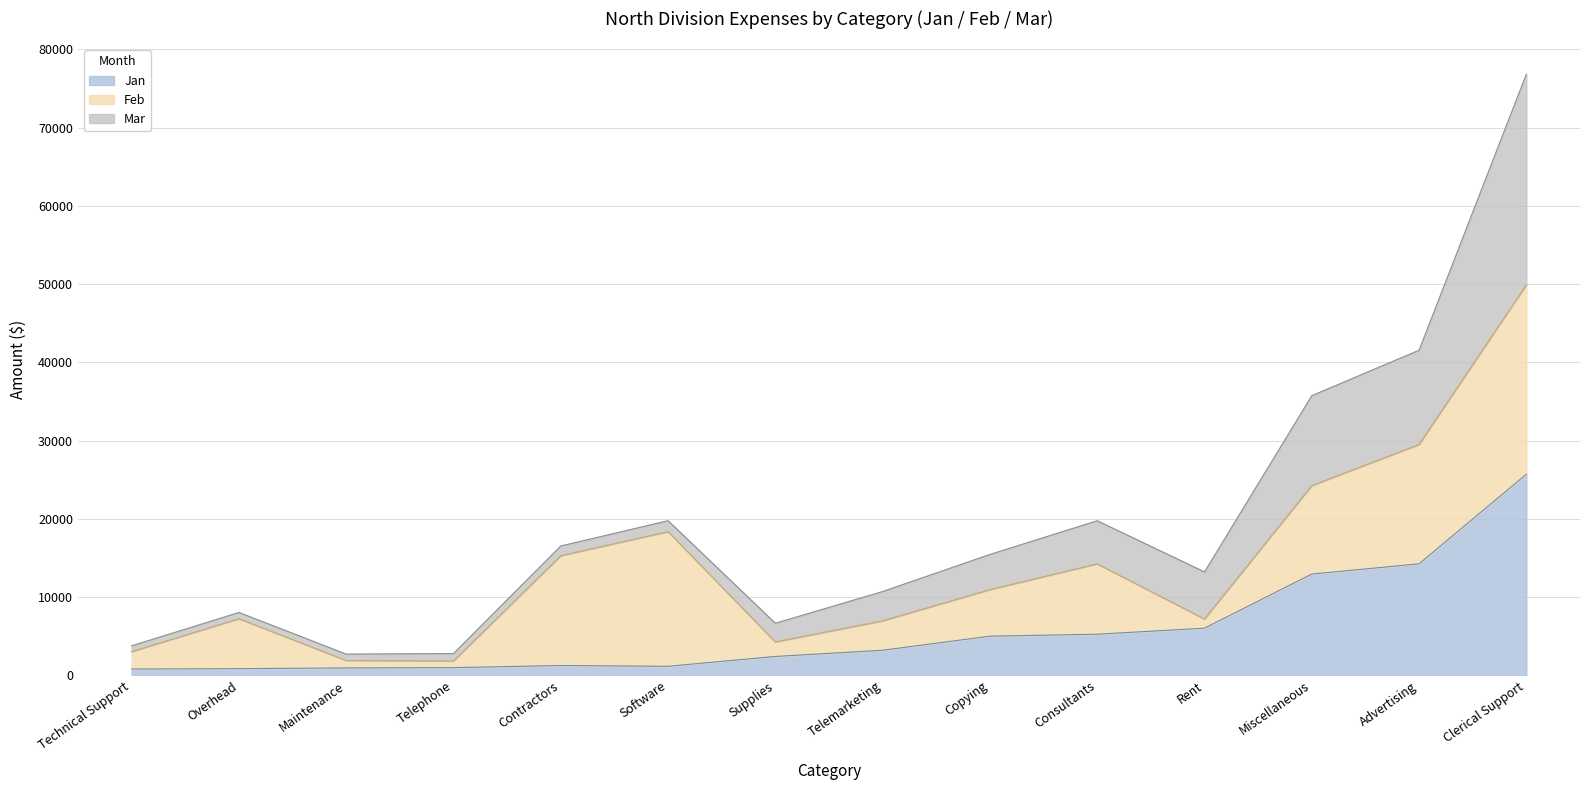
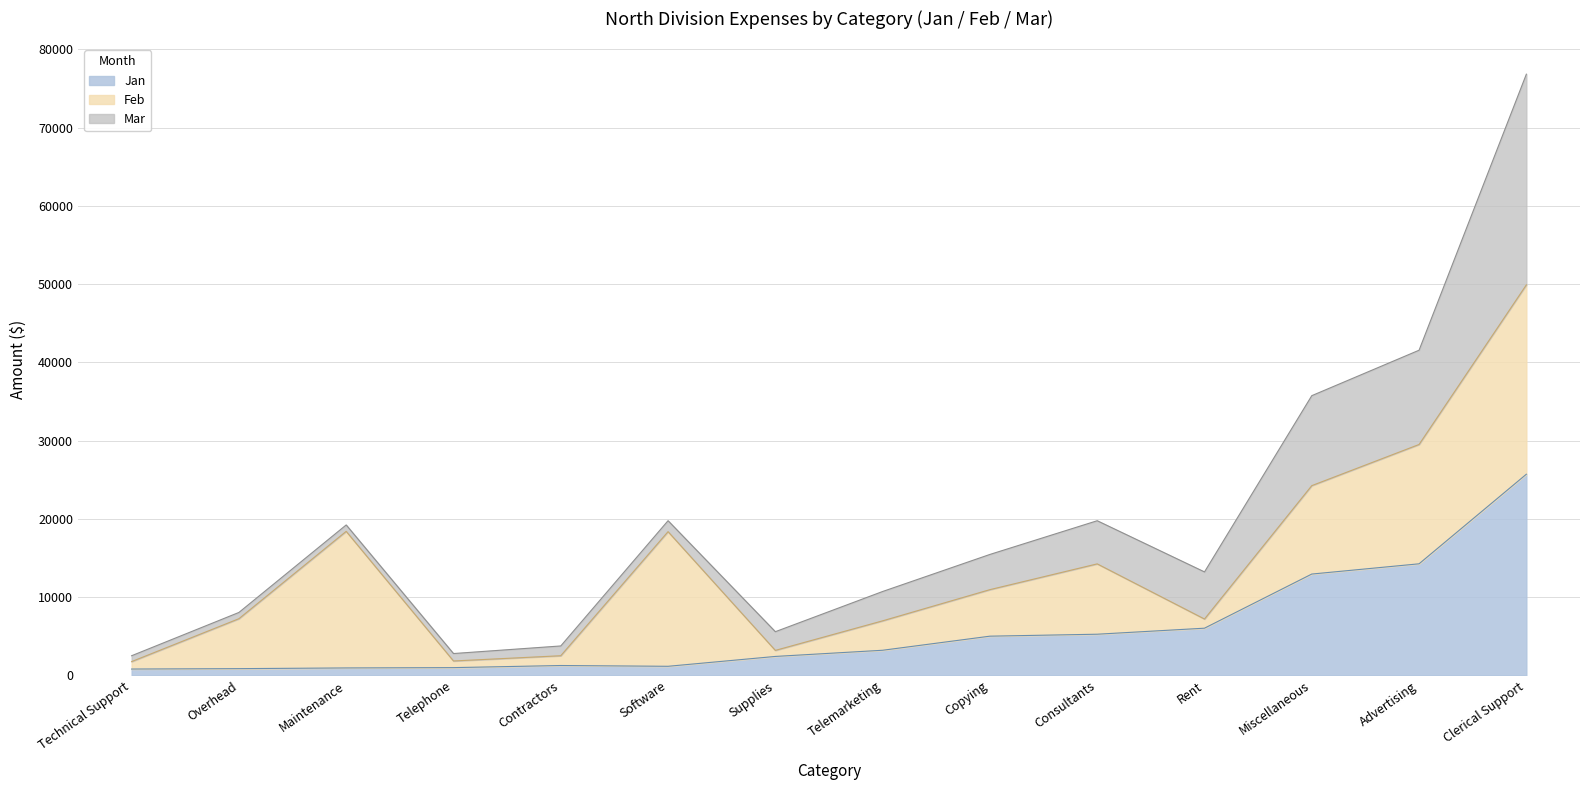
  {
    "Feb": {
-     "Technical Support": 2000,
+     "Technical Support": 1000,
      "Overhead": 6000,
-     "Maintenance": 1000,
+     "Maintenance": 17000,
      "Telephone": 1000,
-     "Contractors": 14000,
+     "Contractors": 1000,
      "Software": 17000,
-     "Supplies": 2000,
+     "Supplies": 1000,
      "Telemarketing": 4000,
      "Copying": 6000,
      "Consultants": 9000,
      "Rent": 1000,
      "Miscellaneous": 11000,
      "Advertising": 15000,
      "Clerical Support": 24000
    }
  }
